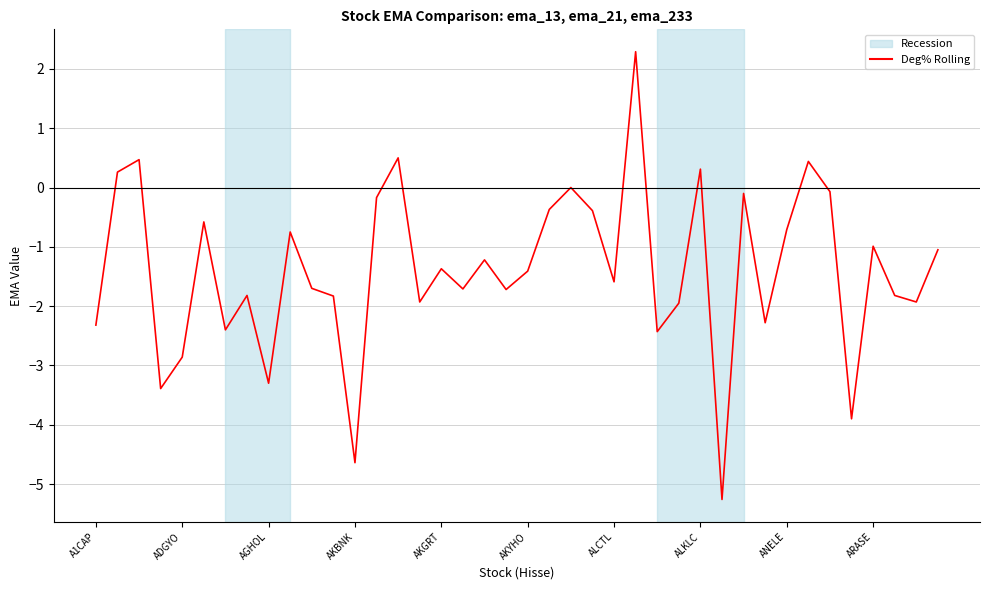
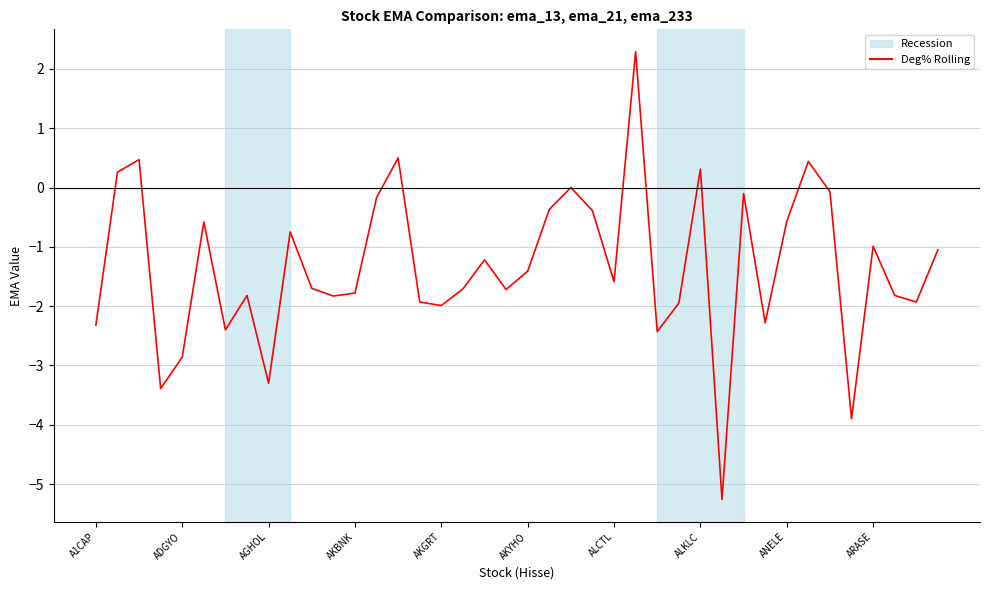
  {
    "A1CAP": -2.3,
    "ADGYO": -2.9,
    "AGHOL": -3.3,
-   "AKBNK": -4.6,
-   "AKGRT": -1.4,
+   "AKBNK": -1.8,
+   "AKGRT": -2.0,
    "AKYHO": -1.4,
    "ALCTL": -1.6,
    "ALKLC": 0.3,
-   "ANELE": -0.7,
+   "ANELE": -0.6,
    "ARASE": -1.0
  }
